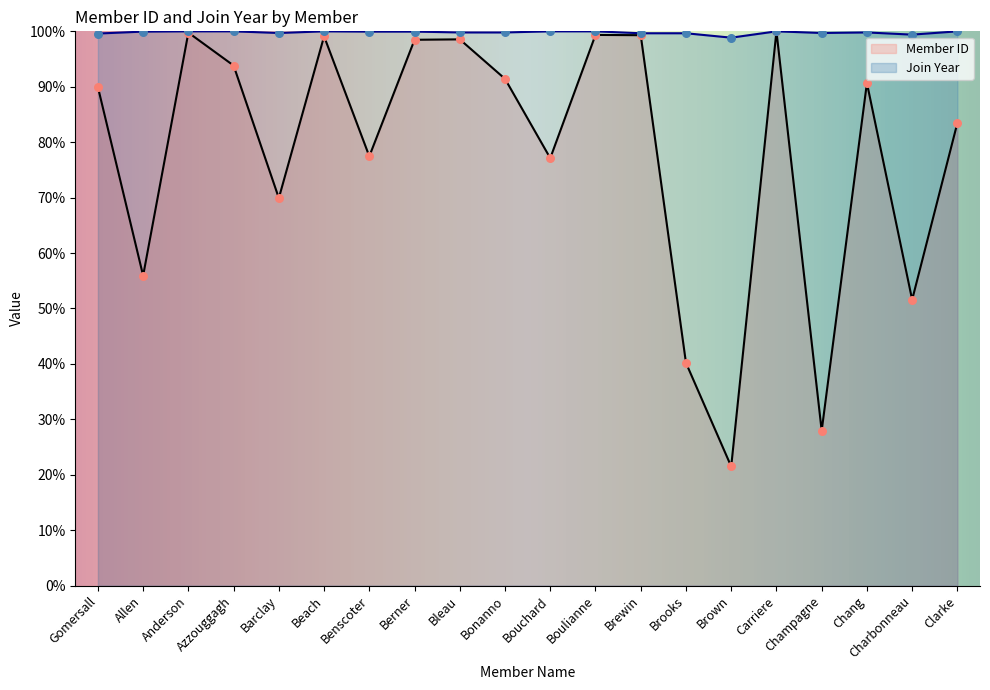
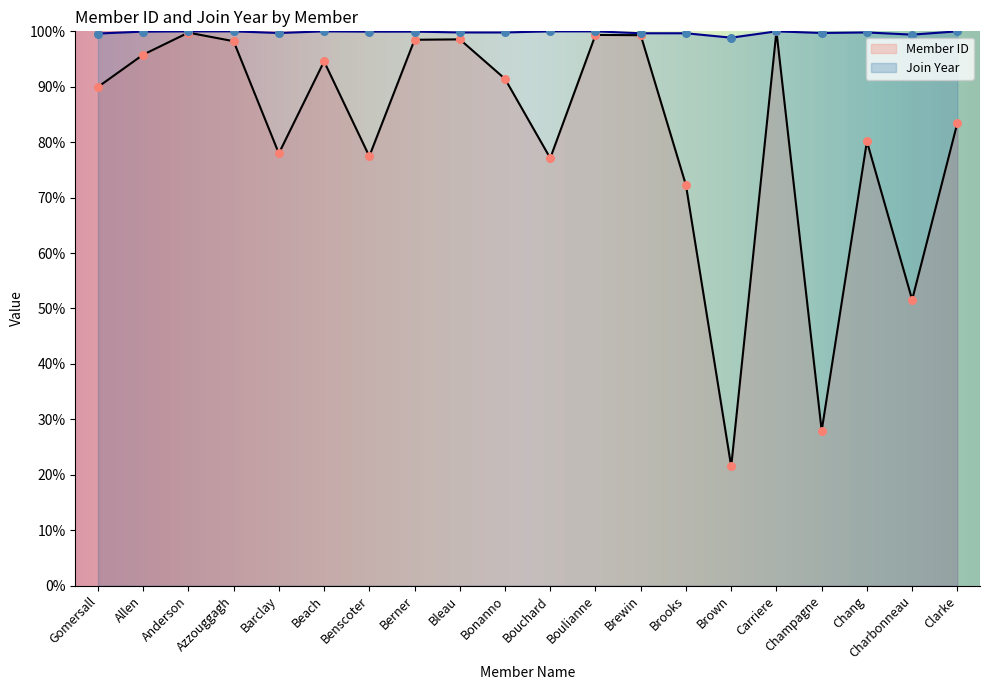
  {
    "Member ID": {
      "Gomersall": "90%",
-     "Allen": "56%",
-     "Azzouggagh": "94%",
-     "Barclay": "70%",
-     "Beach": "99%",
+     "Allen": "96%",
+     "Azzouggagh": "98%",
+     "Barclay": "78%",
+     "Beach": "95%",
      "Benscoter": "77%",
      "Berner": "98%",
      "Bleau": "99%",
      "Bonanno": "91%",
      "Bouchard": "77%",
      "Boulianne": "99%",
-     "Brooks": "40%",
+     "Brooks": "72%",
      "Brown": "21%",
      "Champagne": "28%",
-     "Chang": "91%",
+     "Chang": "80%",
      "Charbonneau": "52%",
      "Clarke": "83%"
    },
    "Join Year": {
      "Gomersall": "100%",
      "Allen": "100%",
      "Azzouggagh": "100%",
      "Barclay": "100%",
      "Beach": "100%",
      "Benscoter": "100%",
      "Berner": "100%",
      "Bleau": "100%",
      "Bonanno": "100%",
      "Bouchard": "100%",
      "Boulianne": "100%",
      "Brooks": "100%",
      "Brown": "99%",
      "Champagne": "100%",
      "Chang": "100%",
      "Charbonneau": "99%",
      "Clarke": "100%"
    }
  }
